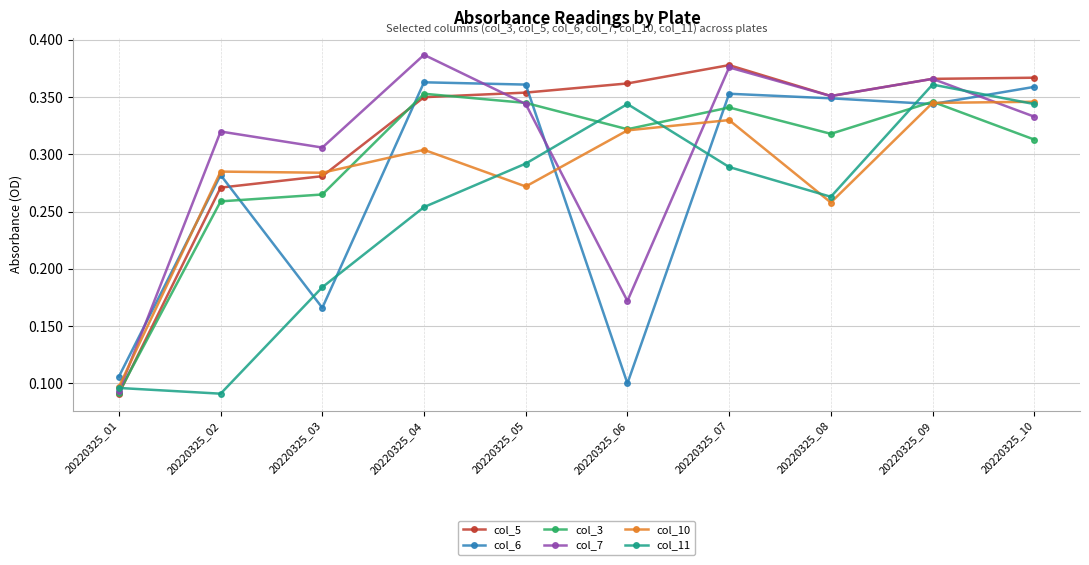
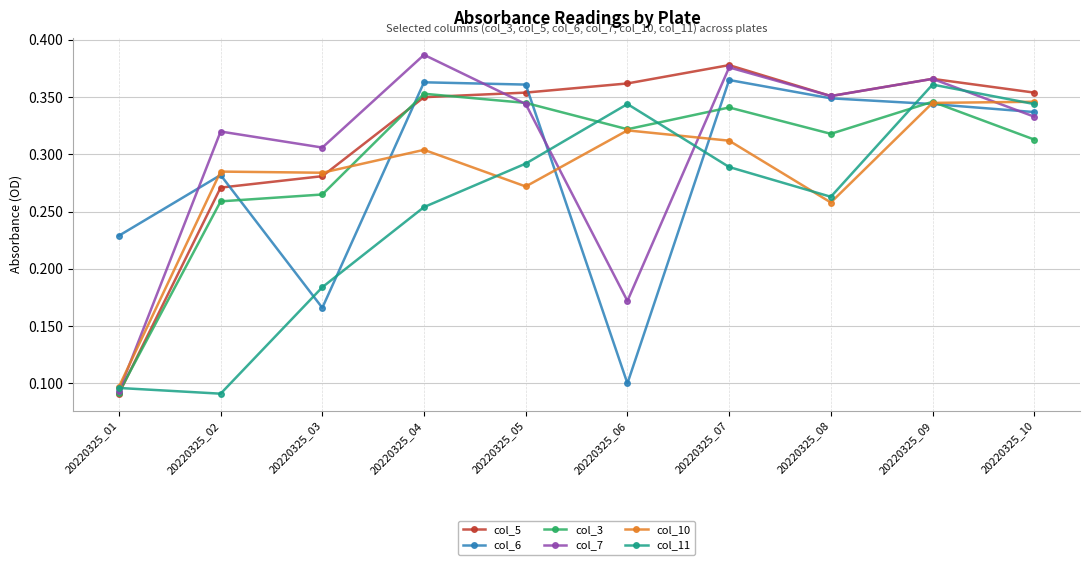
  {
    "col_5": {
      "20220325_02": 0.271,
      "20220325_03": 0.281,
      "20220325_04": 0.350,
      "20220325_05": 0.354,
      "20220325_06": 0.362,
-     "20220325_10": 0.367
+     "20220325_10": 0.354
    },
    "col_6": {
-     "20220325_01": 0.106,
+     "20220325_01": 0.229,
      "20220325_02": 0.282,
      "20220325_03": 0.166,
      "20220325_04": 0.363,
      "20220325_05": 0.361,
      "20220325_06": 0.100,
-     "20220325_07": 0.353,
-     "20220325_10": 0.359
+     "20220325_07": 0.365,
+     "20220325_10": 0.337
    },
    "col_7": {
      "20220325_02": 0.320,
      "20220325_03": 0.306,
      "20220325_06": 0.172,
      "20220325_10": 0.333
    },
    "col_10": {
      "20220325_02": 0.285,
      "20220325_03": 0.284,
      "20220325_04": 0.304,
      "20220325_05": 0.272,
-     "20220325_07": 0.330,
+     "20220325_07": 0.312,
      "20220325_08": 0.258
    }
  }
